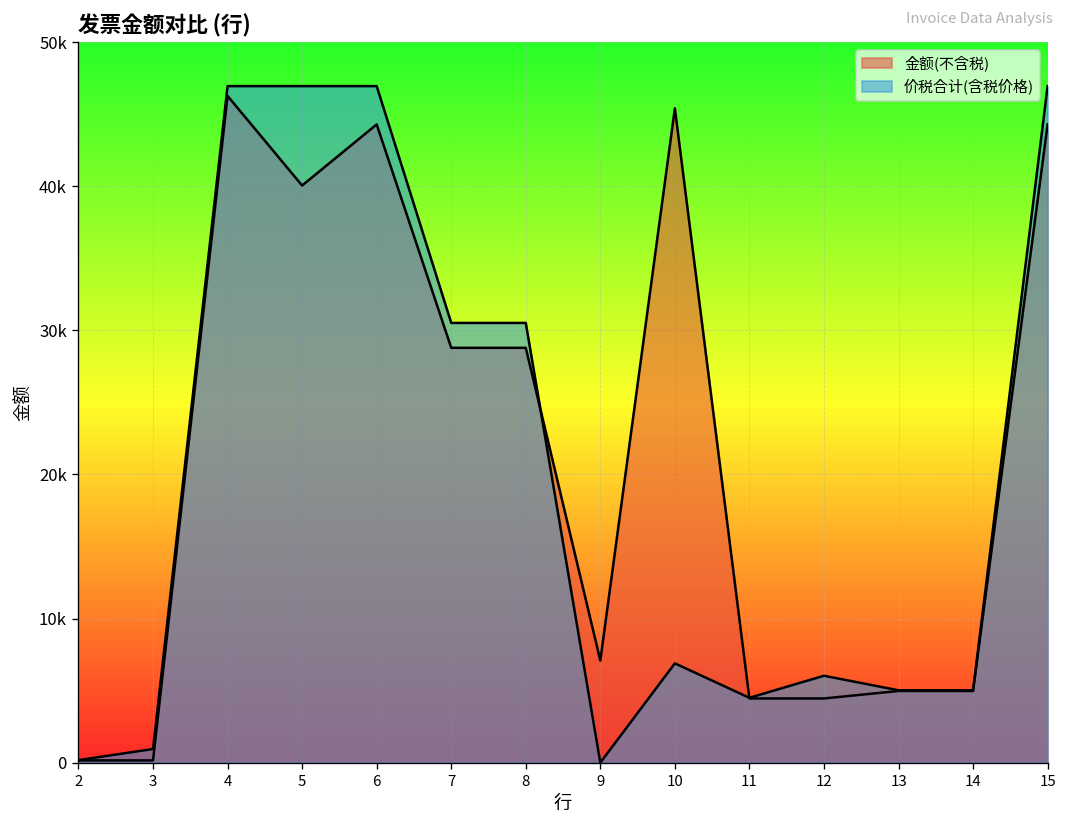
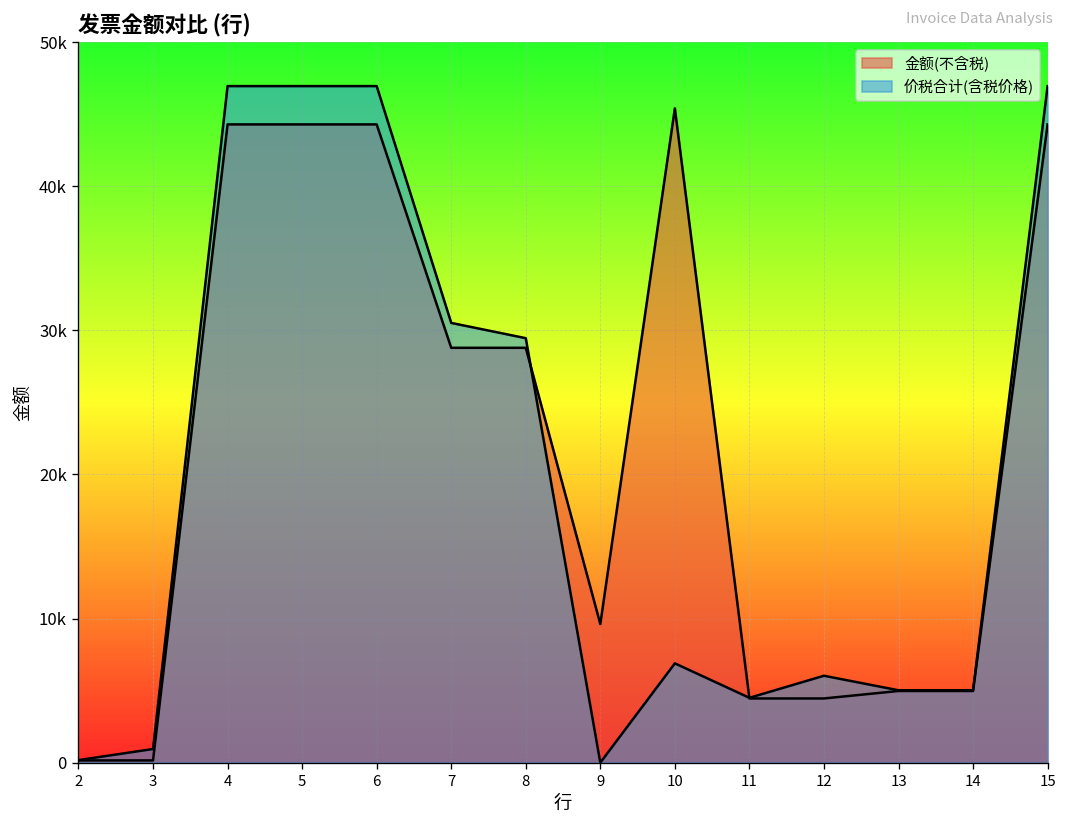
  {
    "金额(不含税)": {
      "3": 200,
-     "4": 46300,
-     "5": 40000,
+     "4": 44300,
+     "5": 44300,
      "6": 44300,
      "7": 28800,
      "8": 28800,
-     "9": 7100,
+     "9": 9600,
      "10": 45400,
      "12": 4500,
      "15": 44300
    },
    "价税合计(含税价格)": {
      "3": 900,
      "4": 46900,
      "5": 46900,
      "6": 46900,
      "7": 30500,
-     "8": 30500,
+     "8": 29500,
      "9": 0,
      "10": 6900,
      "12": 6000,
      "15": 46900
    }
  }
